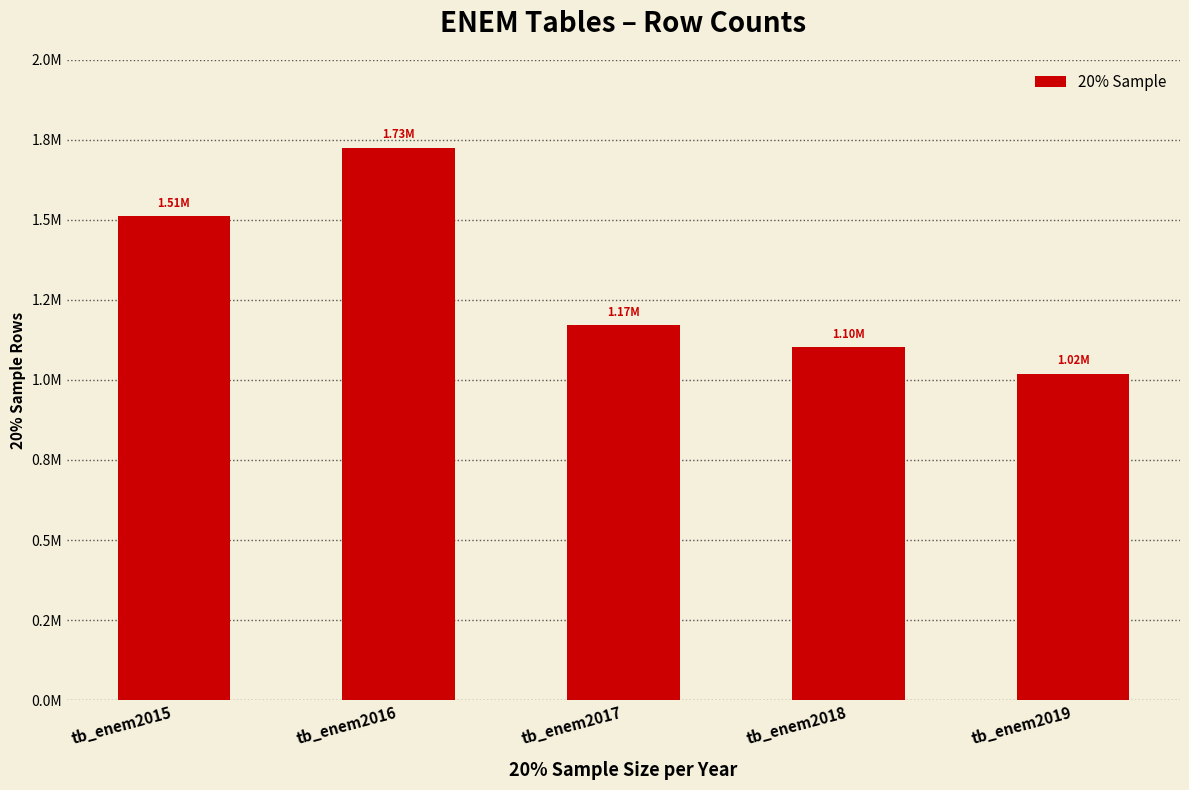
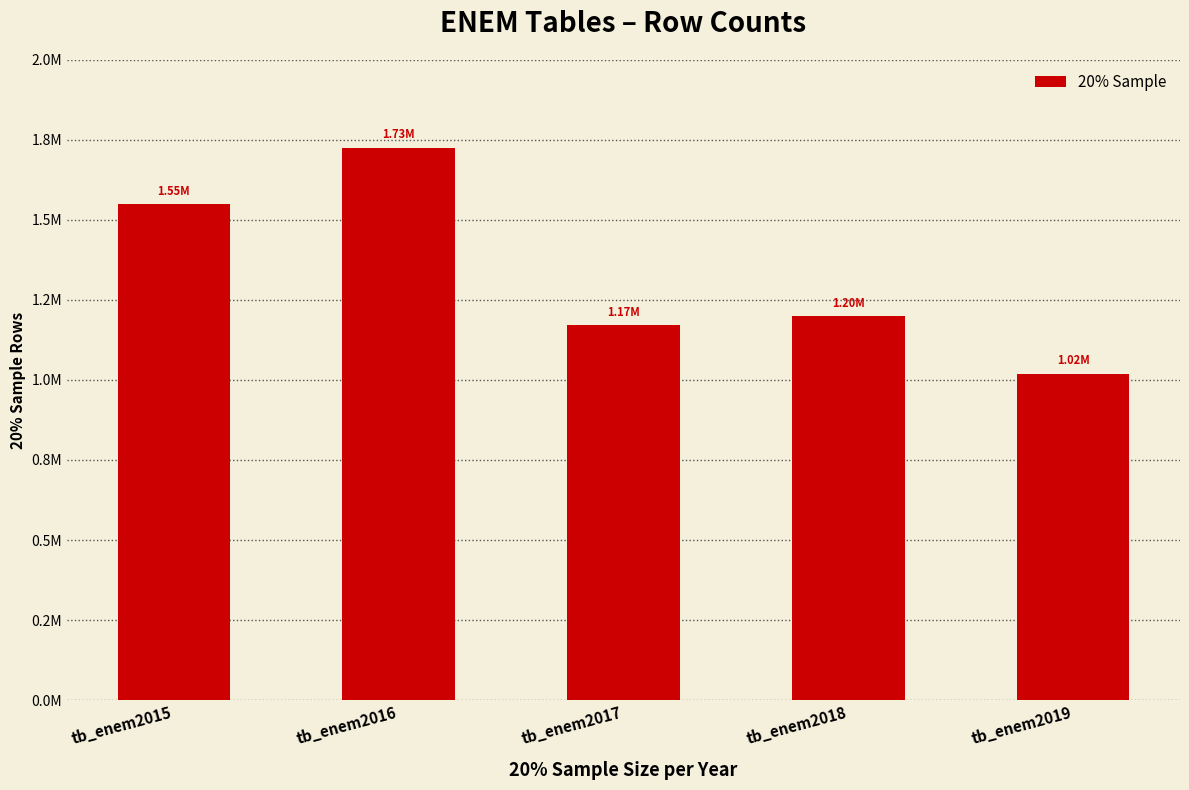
  {
-   "tb_enem2015": "1.51M",
+   "tb_enem2015": "1.55M",
    "tb_enem2016": "1.73M",
    "tb_enem2017": "1.17M",
-   "tb_enem2018": "1.10M",
+   "tb_enem2018": "1.20M",
    "tb_enem2019": "1.02M"
  }
